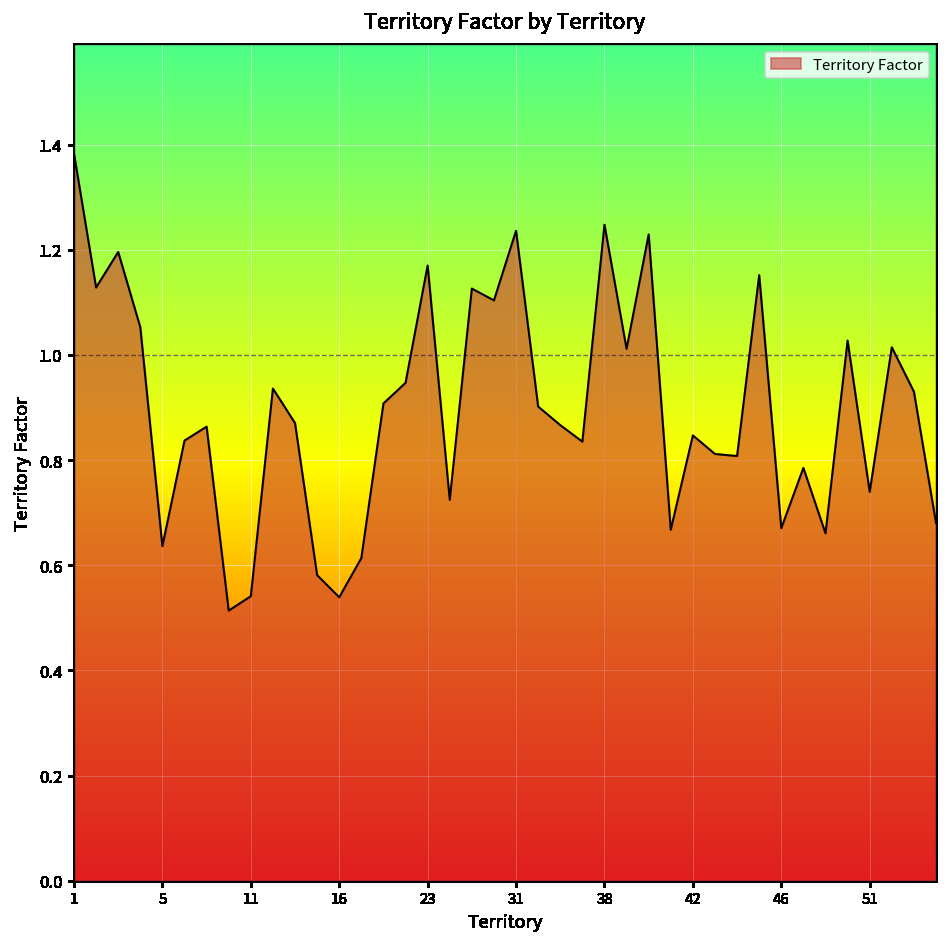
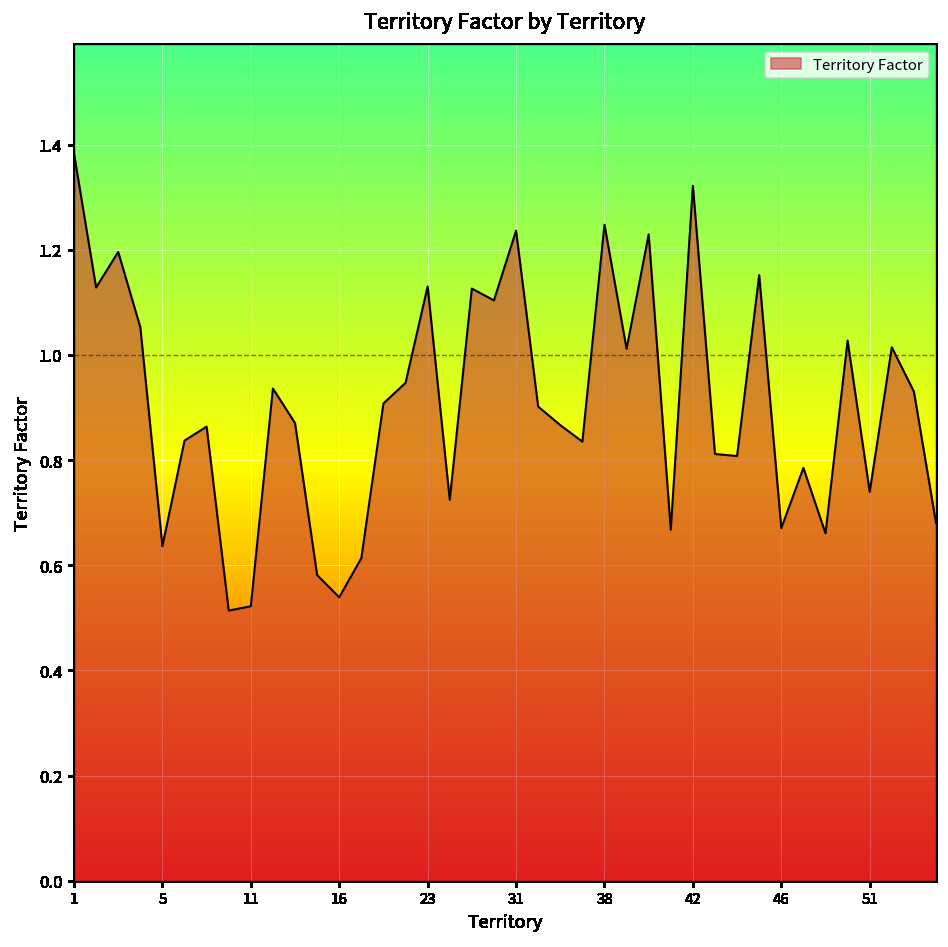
  {
    "1": 1.38,
    "5": 0.64,
-   "11": 0.54,
+   "11": 0.52,
    "16": 0.54,
-   "23": 1.17,
+   "23": 1.13,
    "31": 1.24,
    "38": 1.25,
-   "42": 0.85,
+   "42": 1.32,
    "46": 0.67,
    "51": 0.74
  }
